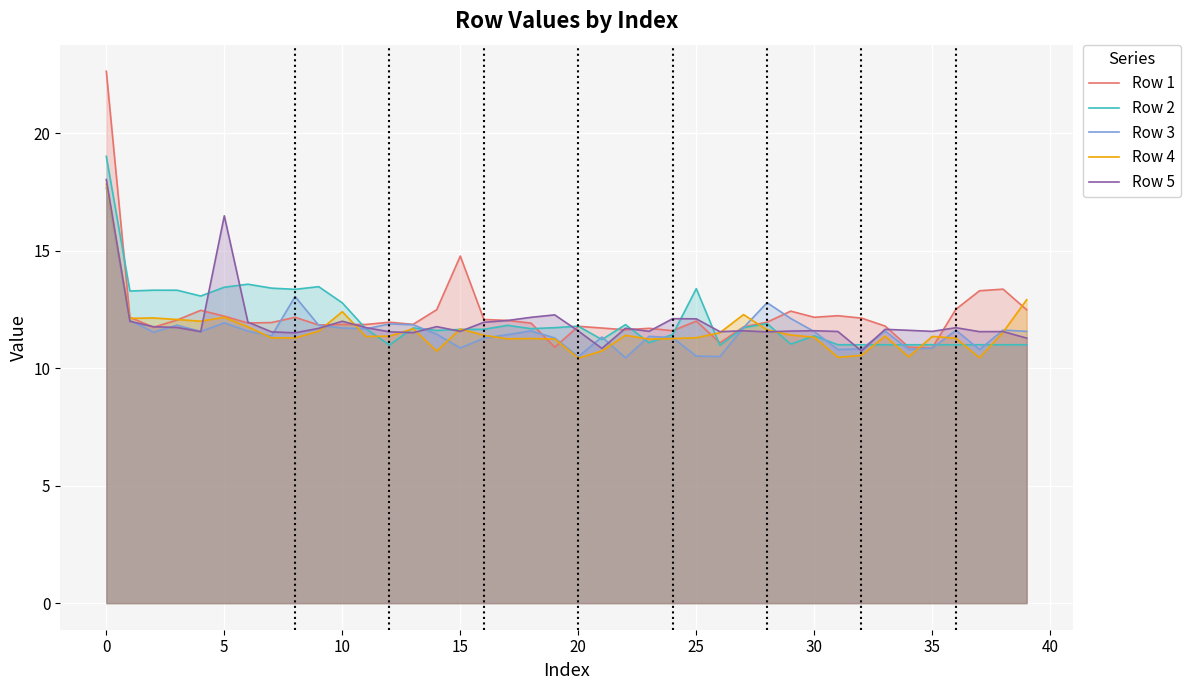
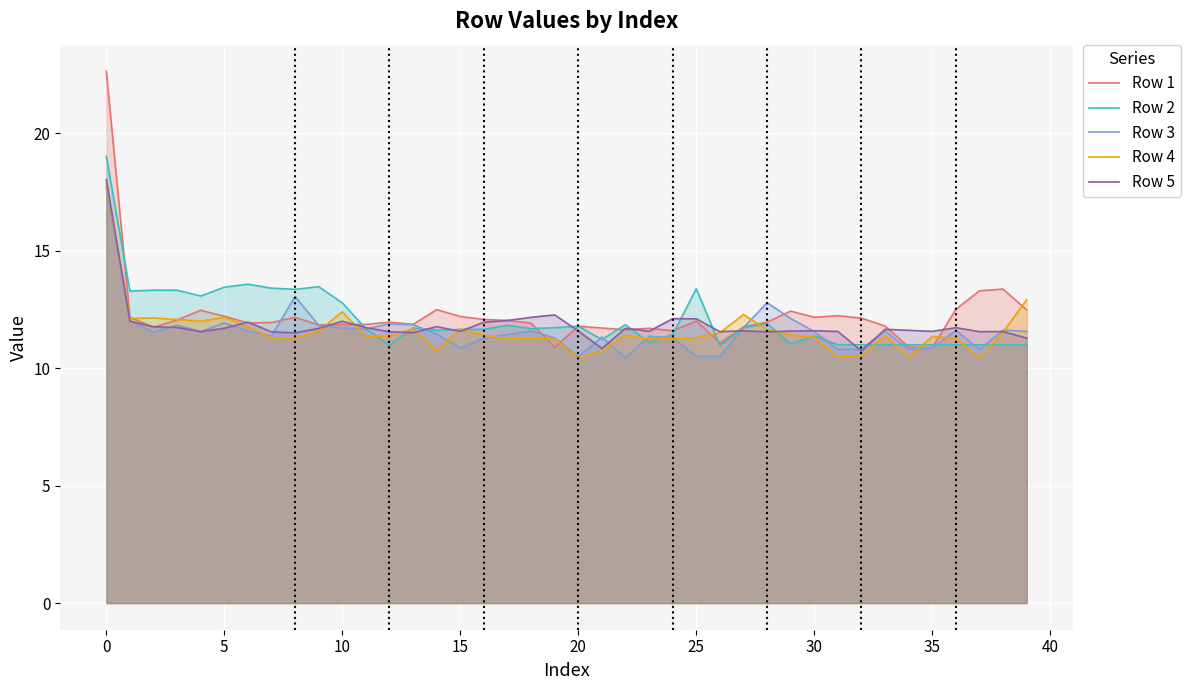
  {
    "Row 1": {
      "0": 22.6,
      "10": 11.9,
-     "15": 14.8,
+     "15": 12.2,
      "30": 12.2
    },
    "Row 2": {
      "0": 19.0,
      "5": 13.5,
      "10": 12.8,
      "25": 13.4,
      "35": 11.0
    },
    "Row 3": {
      "0": 17.7,
      "5": 11.9,
      "10": 11.7,
      "15": 10.9,
      "25": 10.5
    },
    "Row 4": {
      "0": 17.8,
      "10": 12.4,
      "25": 11.3,
      "35": 11.4
    },
    "Row 5": {
      "0": 18.0,
-     "5": 16.5,
+     "5": 11.7,
      "10": 12.0,
      "20": 11.6,
      "35": 11.6
    }
  }
